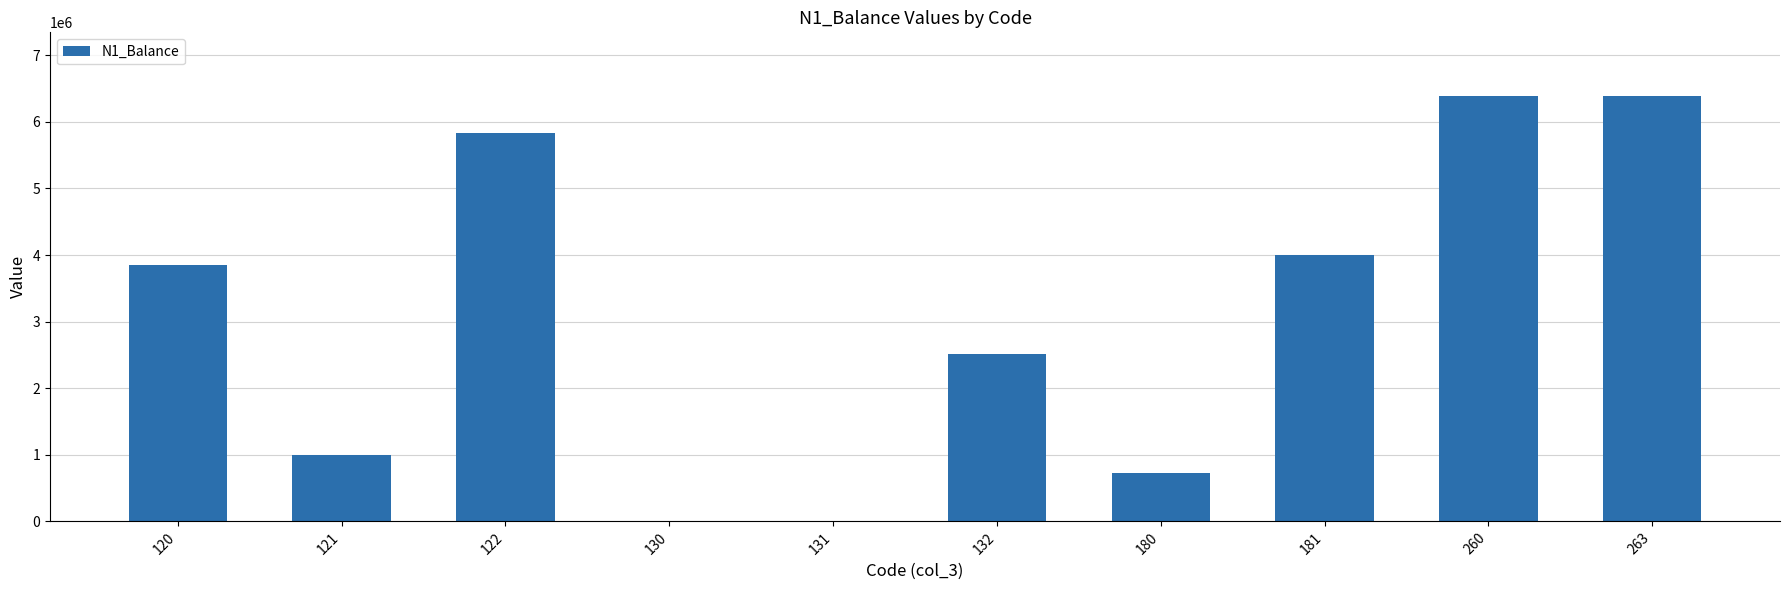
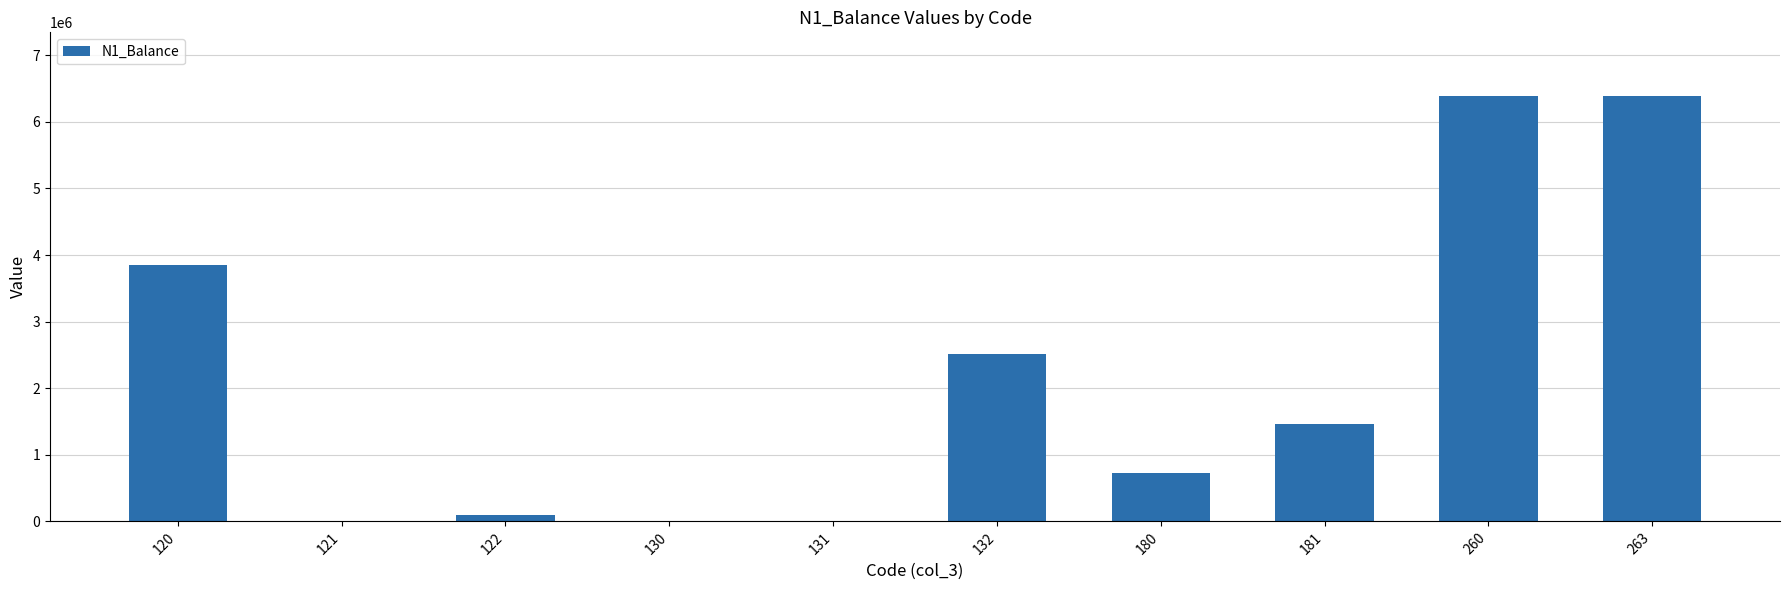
  {
    "120": 3900000,
-   "121": 1000000,
-   "122": 5800000,
+   "121": 0,
+   "122": 100000,
    "132": 2500000,
    "180": 700000,
-   "181": 4000000,
+   "181": 1500000,
    "260": 6400000,
    "263": 6400000
  }
